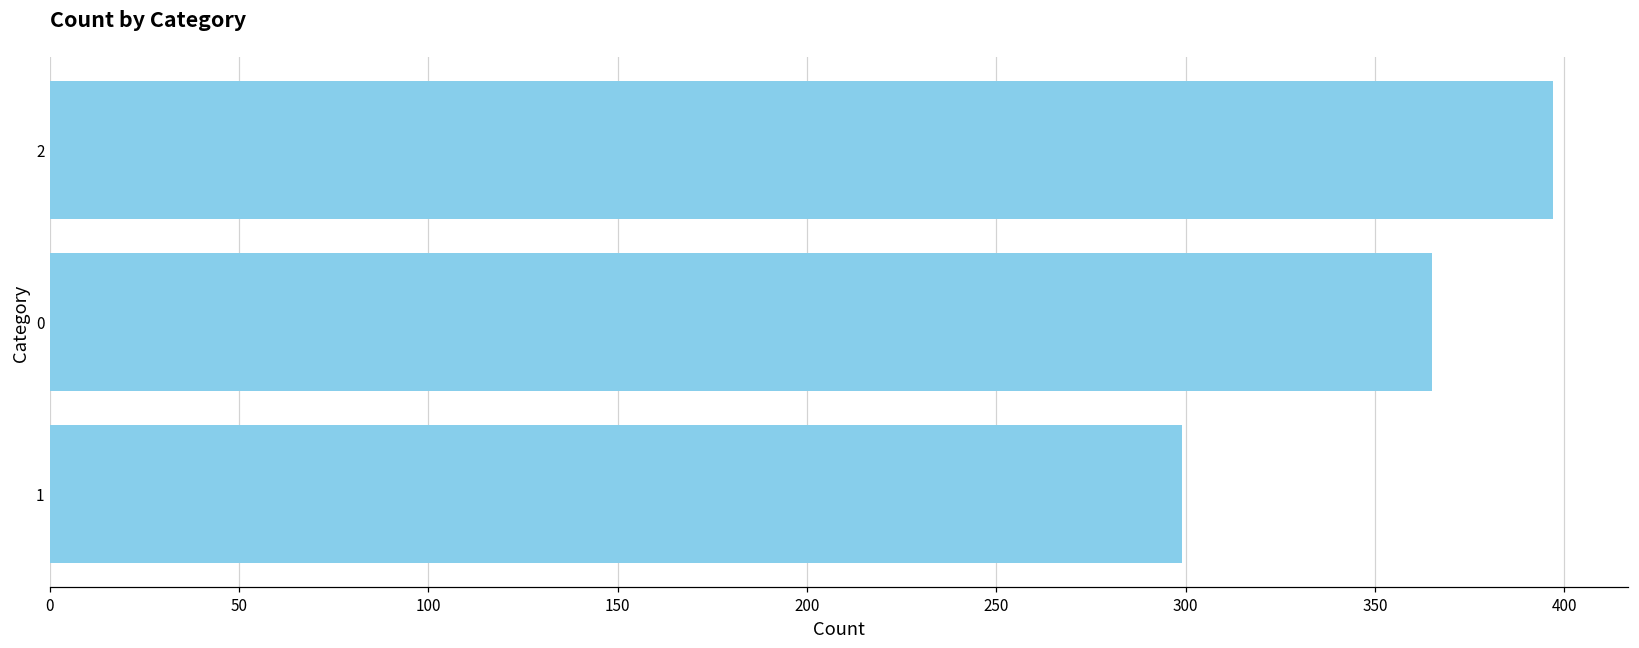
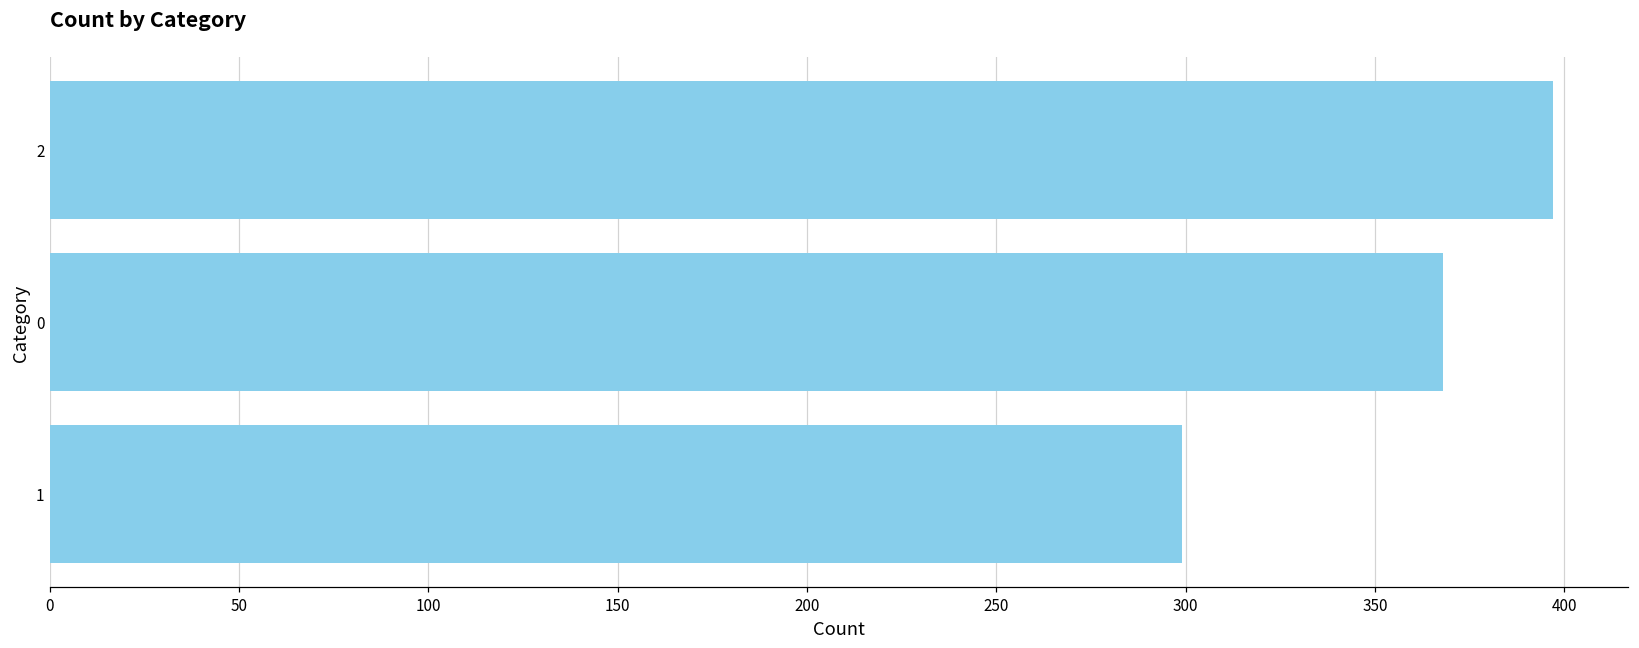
  {
    "2": 397,
-   "0": 365,
+   "0": 368,
    "1": 299
  }
